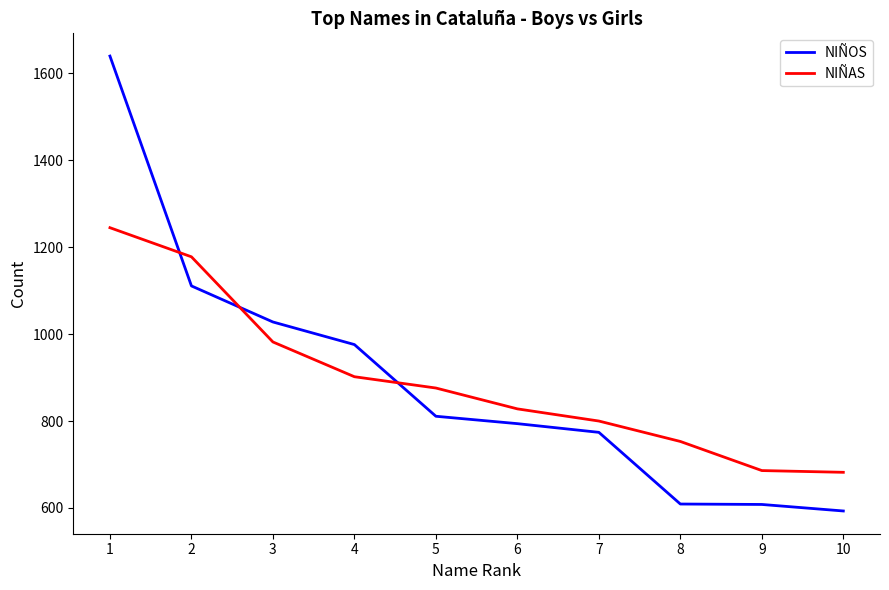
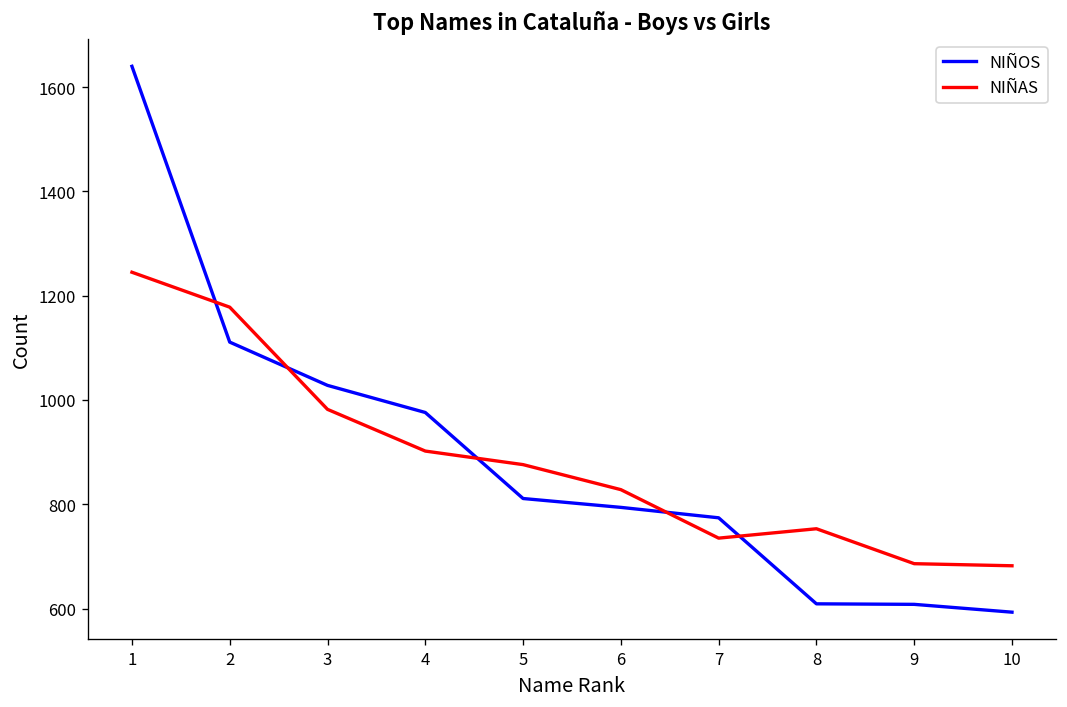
  {
    "NIÑOS": {
      "1": 1640,
      "2": 1110,
      "3": 1030,
      "4": 980,
      "5": 810,
      "6": 790,
      "7": 770,
      "8": 610,
      "9": 610,
      "10": 590
    },
    "NIÑAS": {
      "1": 1250,
      "2": 1180,
      "3": 980,
      "4": 900,
      "5": 880,
      "6": 830,
-     "7": 800,
+     "7": 740,
      "8": 750,
      "9": 690,
      "10": 680
    }
  }
